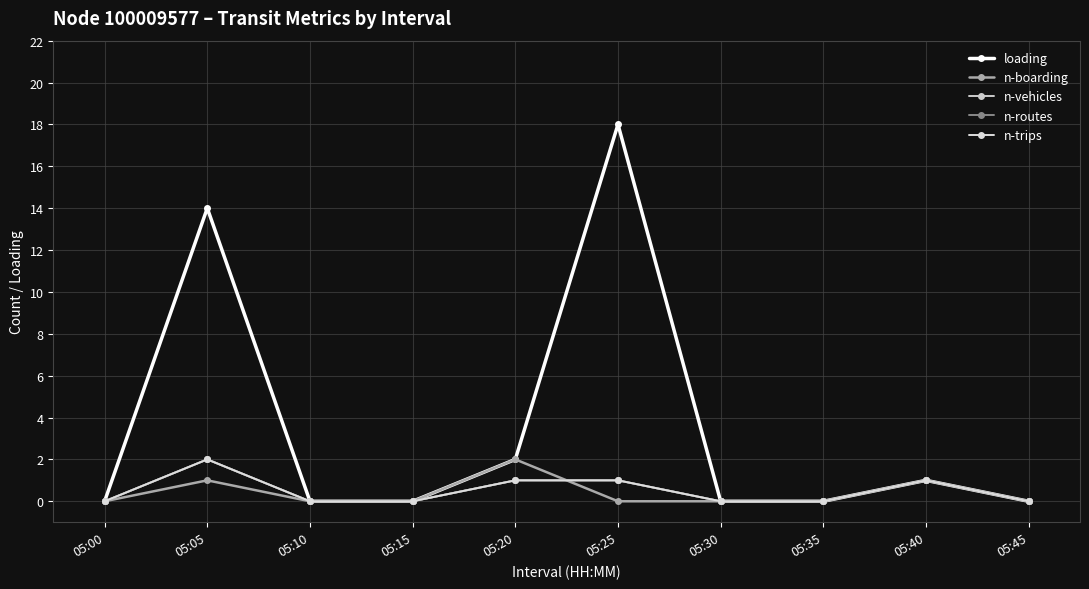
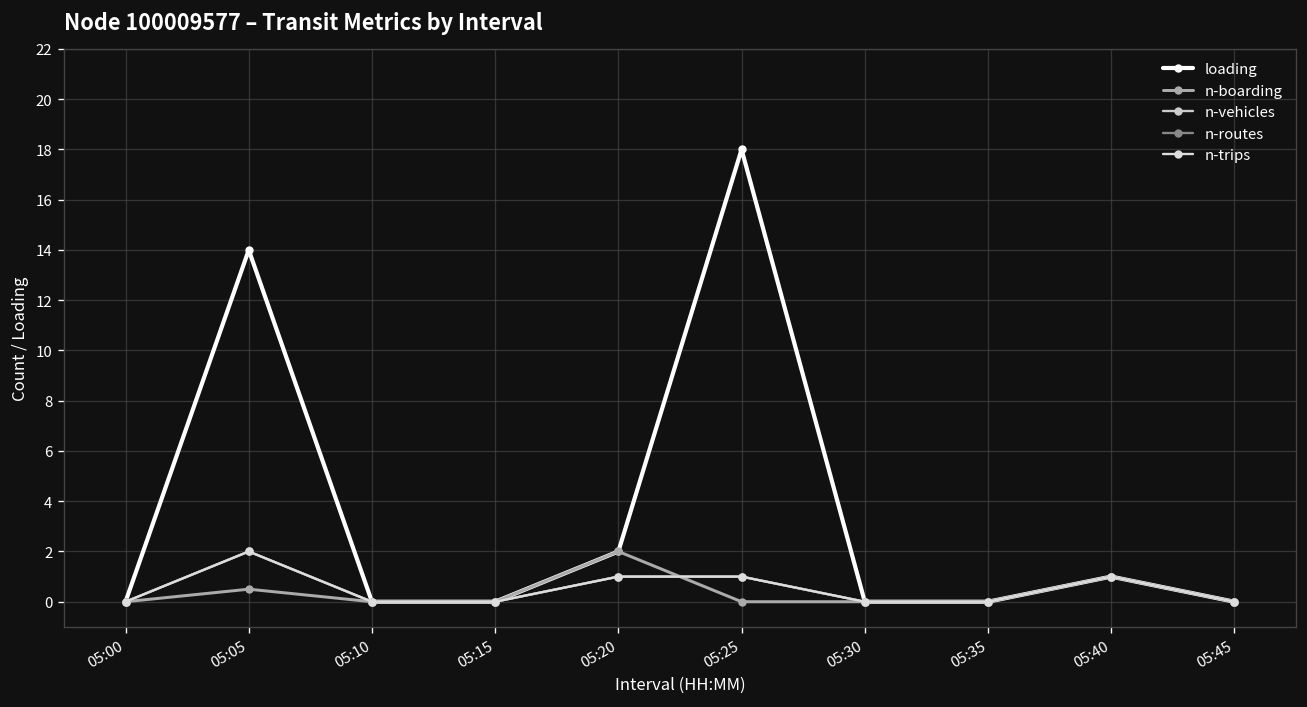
  {
    "n-boarding": {
-     "05:05": 1.0,
+     "05:05": 0.5,
      "05:25": 0.0
    }
  }
